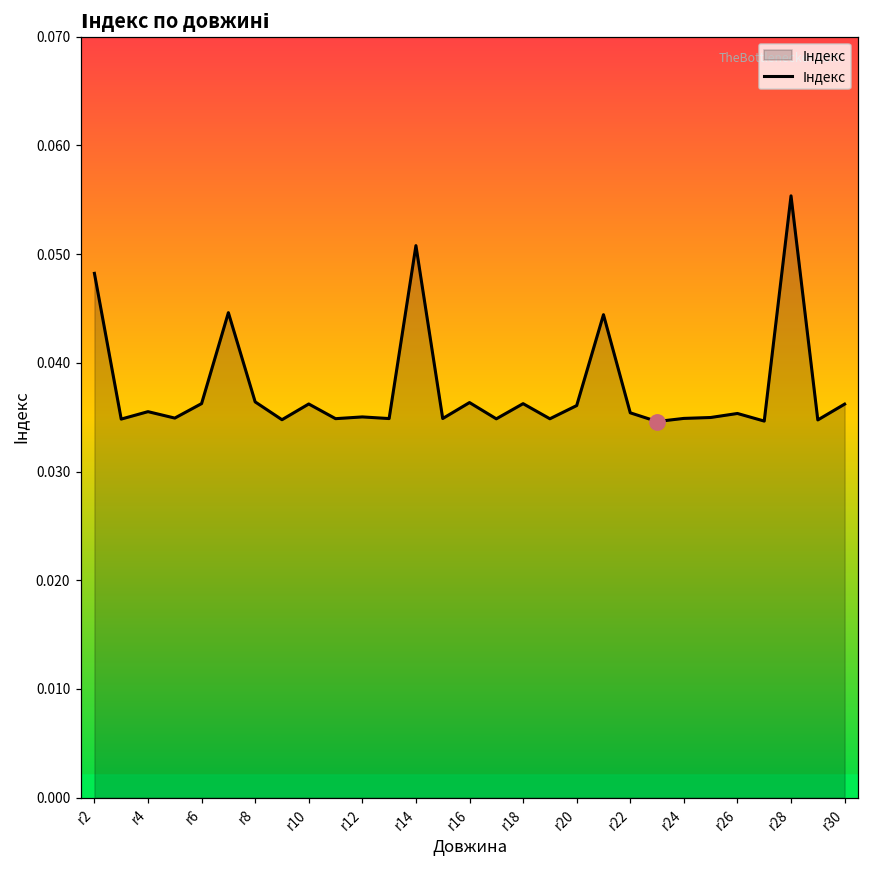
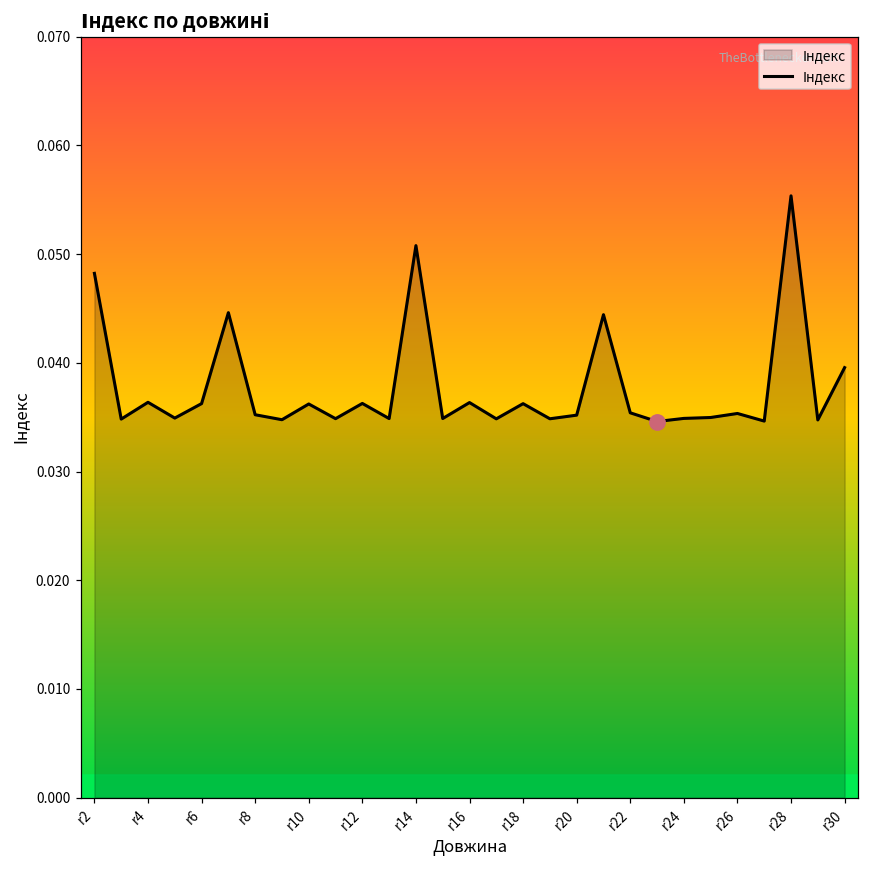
  {
    "Індекс": {
      "r2": 0.048,
-     "r4": 0.0355,
+     "r4": 0.0364,
      "r6": 0.036,
-     "r8": 0.036,
+     "r8": 0.035,
      "r10": 0.036,
-     "r12": 0.035,
+     "r12": 0.036,
      "r14": 0.051,
      "r16": 0.036,
      "r18": 0.036,
-     "r20": 0.036,
+     "r20": 0.035,
      "r22": 0.035,
      "r24": 0.035,
      "r26": 0.035,
      "r28": 0.055,
-     "r30": 0.036
+     "r30": 0.040
    }
  }
